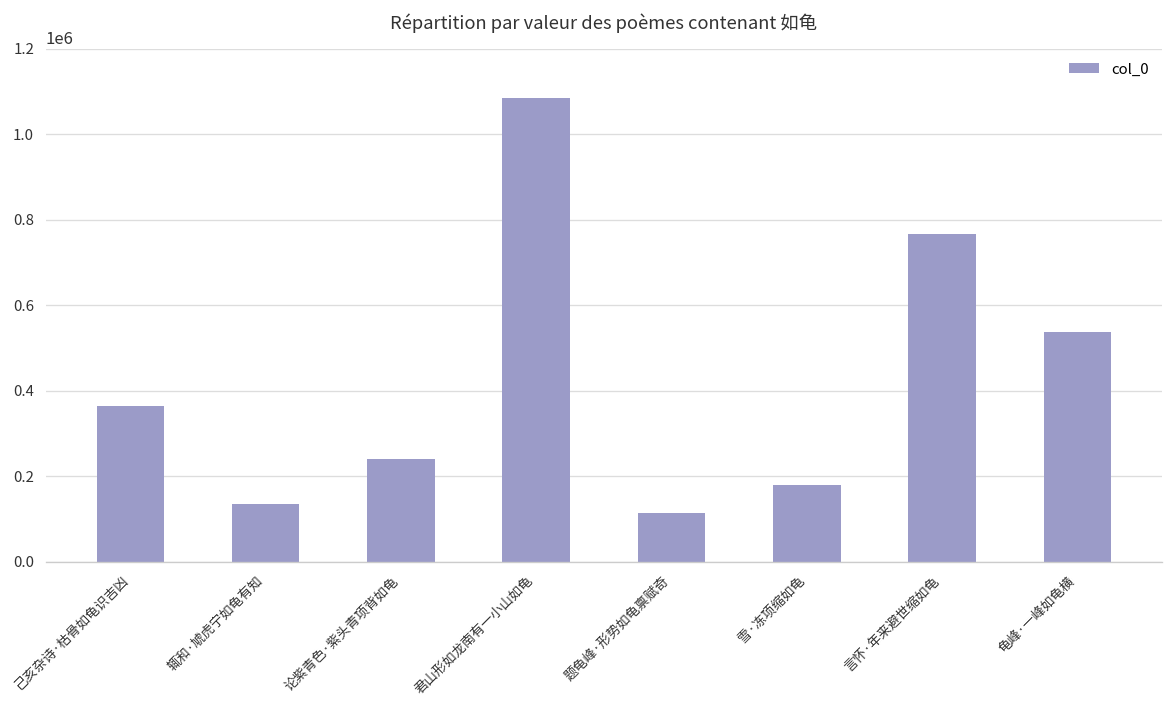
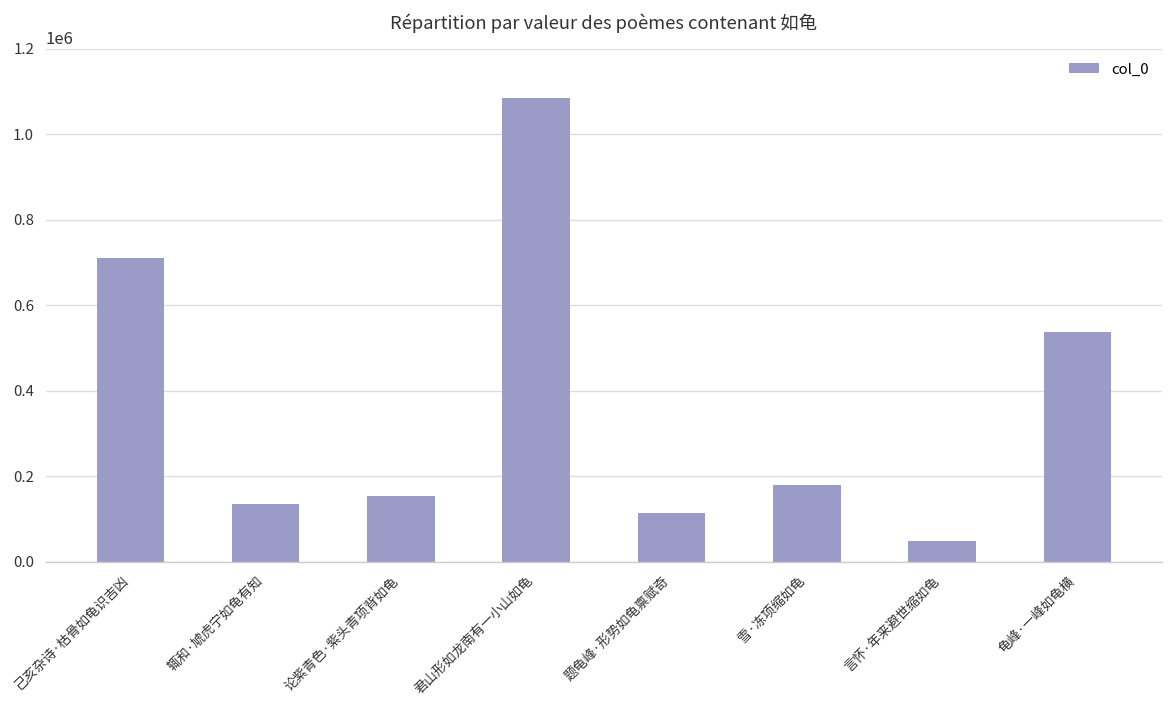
  {
-   "己亥杂诗·枯骨如龟识吉凶": 360000,
+   "己亥杂诗·枯骨如龟识吉凶": 710000,
    "辄和·虓虎宁如龟有知": 130000,
-   "论紫青色·紫头青项背如龟": 240000,
+   "论紫青色·紫头青项背如龟": 150000,
    "君山形如龙南有一小山如龟": 1090000,
    "题龟峰·形势如龟禀赋奇": 110000,
    "雪·冻项缩如龟": 180000,
-   "言怀·年来避世缩如龟": 770000,
+   "言怀·年来避世缩如龟": 50000,
    "龟峰·一峰如龟横": 540000
  }
